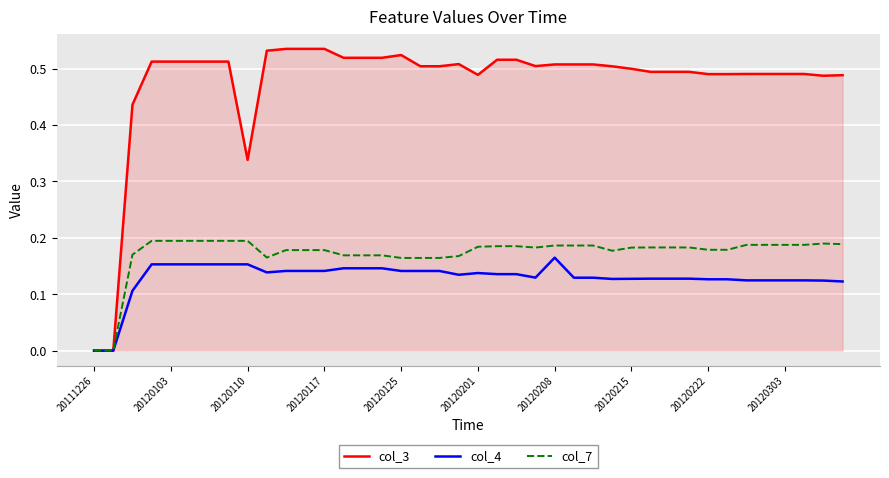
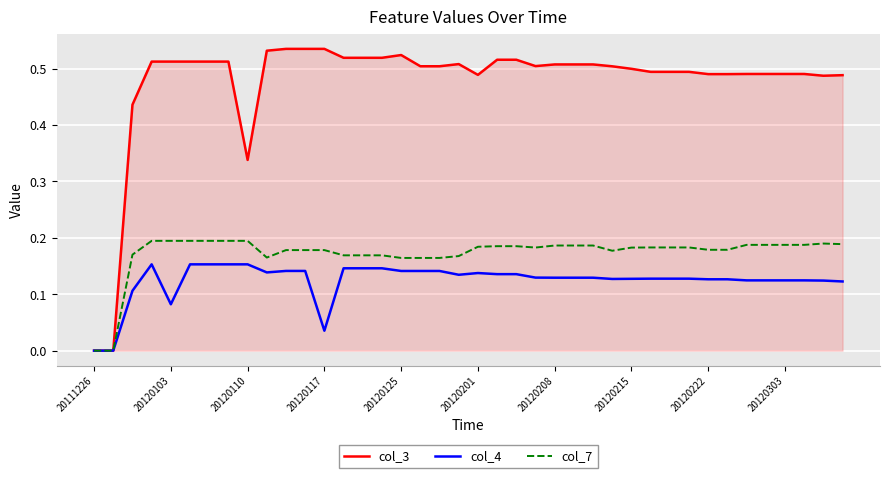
  {
    "col_3": {
      "20120103": 0.51,
      "20120110": 0.34,
      "20120117": 0.54,
      "20120125": 0.52,
      "20120201": 0.49,
      "20120208": 0.51,
      "20120215": 0.50,
      "20120222": 0.49,
      "20120303": 0.49
    },
    "col_4": {
-     "20120103": 0.15,
+     "20120103": 0.08,
      "20120110": 0.15,
-     "20120117": 0.14,
+     "20120117": 0.04,
      "20120125": 0.14,
      "20120201": 0.14,
-     "20120208": 0.16,
+     "20120208": 0.13,
      "20120215": 0.13,
      "20120222": 0.13,
      "20120303": 0.12
    },
    "col_7": {
      "20120103": 0.19,
      "20120110": 0.19,
      "20120117": 0.18,
      "20120125": 0.16,
      "20120201": 0.18,
      "20120208": 0.19,
      "20120215": 0.18,
      "20120222": 0.18,
      "20120303": 0.19
    }
  }
